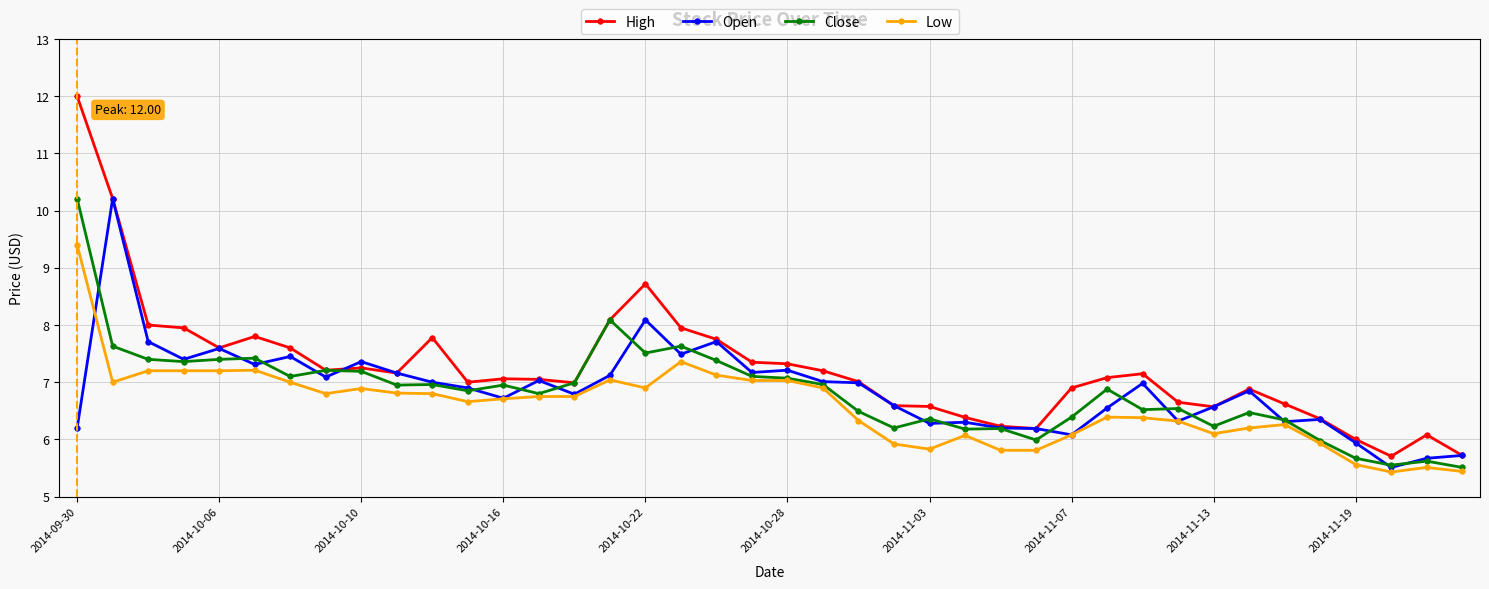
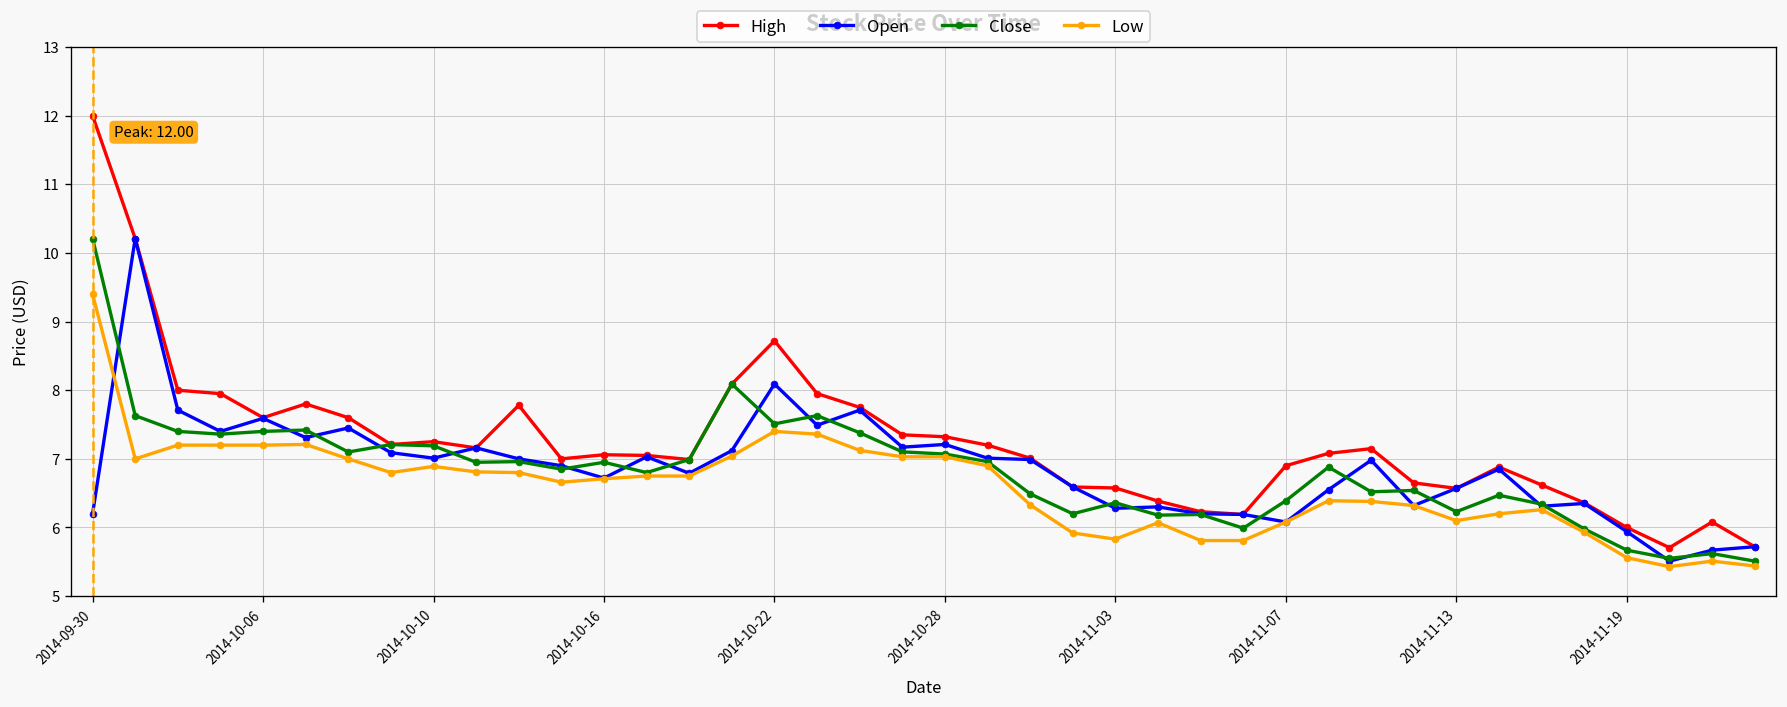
  {
    "High": {
      "2014-10-10": 7.3,
      "2014-10-16": 7.1,
      "2014-10-22": 8.7,
      "2014-10-28": 7.3,
      "2014-11-03": 6.6,
      "2014-11-07": 6.9,
      "2014-11-19": 6.0
    },
    "Open": {
      "2014-09-30": 6.2,
-     "2014-10-10": 7.4,
+     "2014-10-10": 7.0,
      "2014-10-22": 8.1,
      "2014-10-28": 7.2,
      "2014-11-03": 6.3,
      "2014-11-19": 5.9
    },
    "Close": {
      "2014-09-30": 10.2,
      "2014-10-06": 7.4,
      "2014-10-10": 7.2,
      "2014-10-16": 6.9,
      "2014-10-22": 7.5,
      "2014-11-03": 6.4,
      "2014-11-07": 6.4,
      "2014-11-13": 6.2,
      "2014-11-19": 5.7
    },
    "Low": {
      "2014-09-30": 9.4,
      "2014-10-06": 7.2,
      "2014-10-10": 6.9,
-     "2014-10-22": 6.9,
+     "2014-10-22": 7.4,
      "2014-11-03": 5.8,
      "2014-11-13": 6.1,
      "2014-11-19": 5.6
    }
  }
